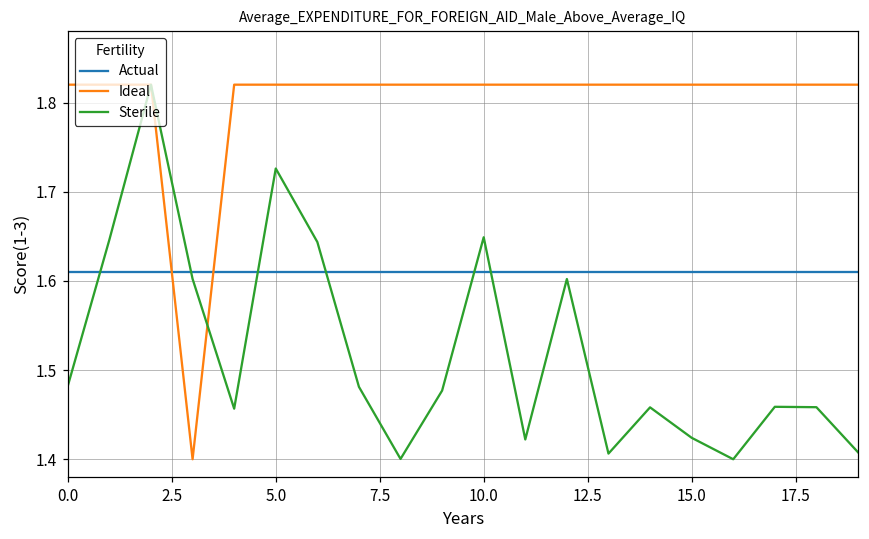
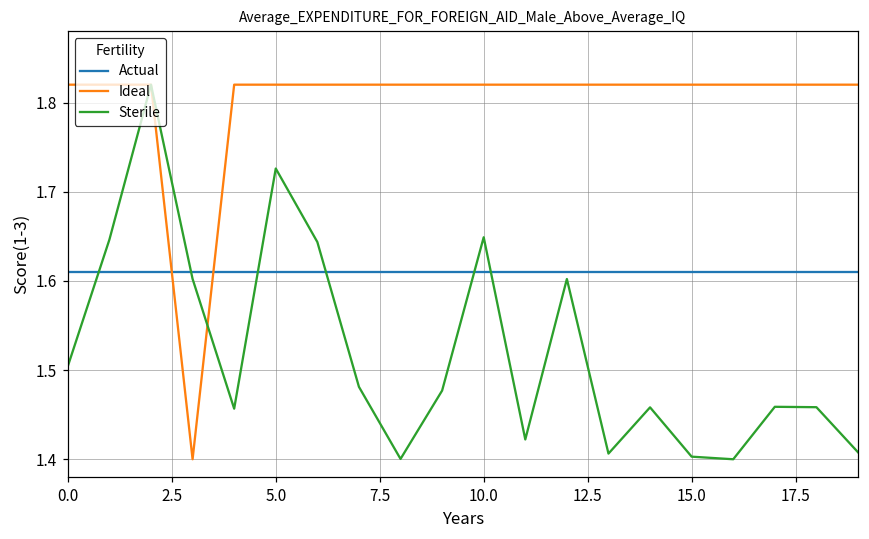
  {
    "Actual": {
      "0.0": 1.61,
      "5.0": 1.61,
      "10.0": 1.61,
      "15.0": 1.61
    },
    "Ideal": {
      "0.0": 1.82,
      "5.0": 1.82,
      "10.0": 1.82,
      "15.0": 1.82
    },
    "Sterile": {
-     "0.0": 1.48,
+     "0.0": 1.50,
      "5.0": 1.73,
      "10.0": 1.65,
-     "15.0": 1.42
+     "15.0": 1.40
    }
  }
